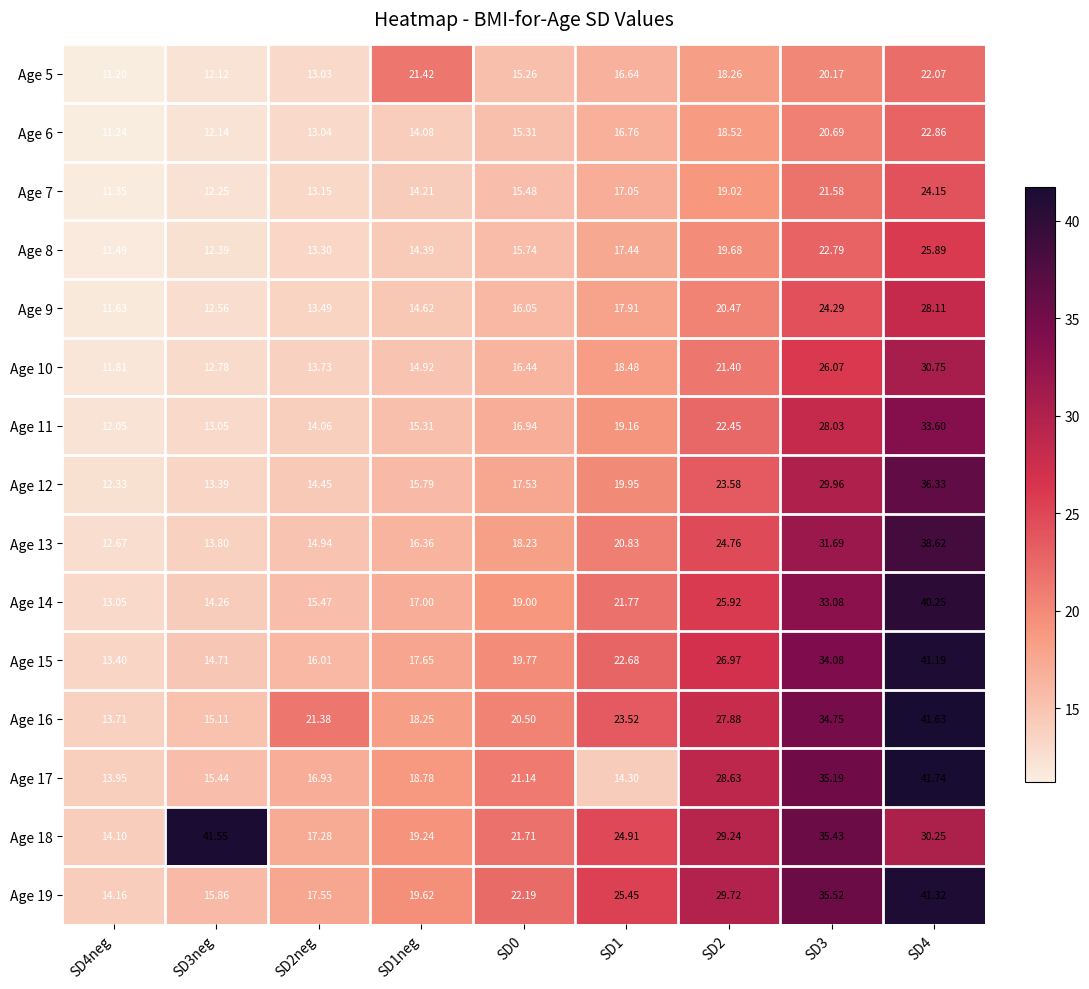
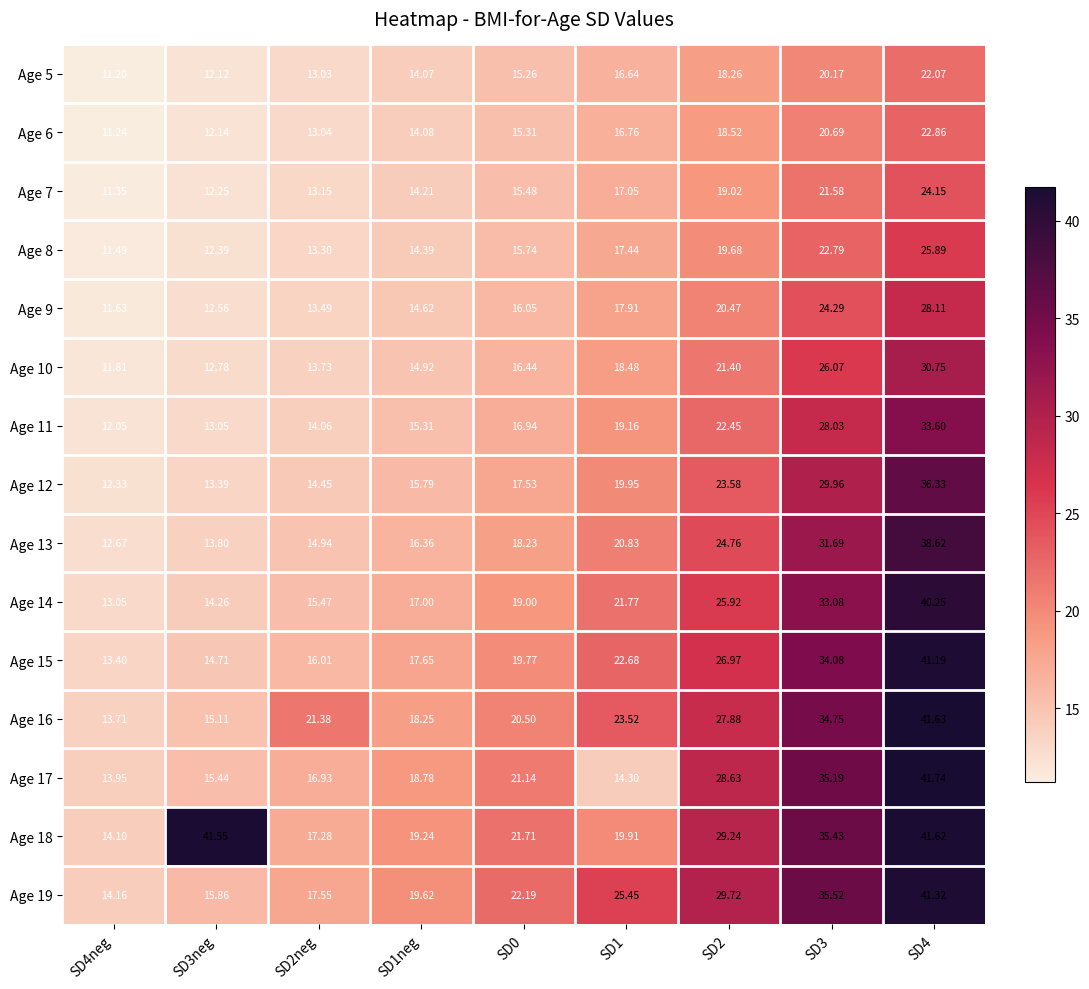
  {
    "Age 5": {
      "SD2neg": 13.03,
-     "SD1neg": 21.42,
+     "SD1neg": 14.07,
      "SD0": 15.26,
      "SD1": 16.64,
      "SD2": 18.26,
      "SD3": 20.17,
      "SD4": 22.07
    },
    "Age 6": {
      "SD2neg": 13.04,
      "SD1neg": 14.08,
      "SD0": 15.31,
      "SD1": 16.76,
      "SD2": 18.52,
      "SD3": 20.69,
      "SD4": 22.86
    },
    "Age 7": {
      "SD2neg": 13.15,
      "SD1neg": 14.21,
      "SD0": 15.48,
      "SD1": 17.05,
      "SD2": 19.02,
      "SD3": 21.58,
      "SD4": 24.15
    },
    "Age 8": {
      "SD2neg": 13.30,
      "SD1neg": 14.39,
      "SD0": 15.74,
      "SD1": 17.44,
      "SD2": 19.68,
      "SD3": 22.79,
      "SD4": 25.89
    },
    "Age 9": {
      "SD3neg": 12.56,
      "SD2neg": 13.49,
      "SD1neg": 14.62,
      "SD0": 16.05,
      "SD1": 17.91,
      "SD2": 20.47,
      "SD3": 24.29,
      "SD4": 28.11
    },
    "Age 10": {
      "SD3neg": 12.78,
      "SD2neg": 13.73,
      "SD1neg": 14.92,
      "SD0": 16.44,
      "SD1": 18.48,
      "SD2": 21.40,
      "SD3": 26.07,
      "SD4": 30.75
    },
    "Age 11": {
      "SD3neg": 13.05,
      "SD2neg": 14.06,
      "SD1neg": 15.31,
      "SD0": 16.94,
      "SD1": 19.16,
      "SD2": 22.45,
      "SD3": 28.03,
      "SD4": 33.60
    },
    "Age 12": {
      "SD3neg": 13.39,
      "SD2neg": 14.45,
      "SD1neg": 15.79,
      "SD0": 17.53,
      "SD1": 19.95,
      "SD2": 23.58,
      "SD3": 29.96,
      "SD4": 36.33
    },
    "Age 13": {
      "SD4neg": 12.67,
      "SD3neg": 13.80,
      "SD2neg": 14.94,
      "SD1neg": 16.36,
      "SD0": 18.23,
      "SD1": 20.83,
      "SD2": 24.76,
      "SD3": 31.69,
      "SD4": 38.62
    },
    "Age 14": {
      "SD4neg": 13.05,
      "SD3neg": 14.26,
      "SD2neg": 15.47,
      "SD1neg": 17.00,
      "SD0": 19.00,
      "SD1": 21.77,
      "SD2": 25.92,
      "SD3": 33.08,
      "SD4": 40.25
    },
    "Age 15": {
      "SD4neg": 13.40,
      "SD3neg": 14.71,
      "SD2neg": 16.01,
      "SD1neg": 17.65,
      "SD0": 19.77,
      "SD1": 22.68,
      "SD2": 26.97,
      "SD3": 34.08,
      "SD4": 41.19
    },
    "Age 16": {
      "SD4neg": 13.71,
      "SD3neg": 15.11,
      "SD2neg": 21.38,
      "SD1neg": 18.25,
      "SD0": 20.50,
      "SD1": 23.52,
      "SD2": 27.88,
      "SD3": 34.75,
      "SD4": 41.63
    },
    "Age 17": {
      "SD4neg": 13.95,
      "SD3neg": 15.44,
      "SD2neg": 16.93,
      "SD1neg": 18.78,
      "SD0": 21.14,
      "SD1": 14.30,
      "SD2": 28.63,
      "SD3": 35.19,
      "SD4": 41.74
    },
    "Age 18": {
      "SD4neg": 14.10,
      "SD3neg": 41.55,
      "SD2neg": 17.28,
      "SD1neg": 19.24,
      "SD0": 21.71,
-     "SD1": 24.91,
+     "SD1": 19.91,
      "SD2": 29.24,
      "SD3": 35.43,
-     "SD4": 30.25
+     "SD4": 41.62
    },
    "Age 19": {
      "SD4neg": 14.16,
      "SD3neg": 15.86,
      "SD2neg": 17.55,
      "SD1neg": 19.62,
      "SD0": 22.19,
      "SD1": 25.45,
      "SD2": 29.72,
      "SD3": 35.52,
      "SD4": 41.32
    }
  }
